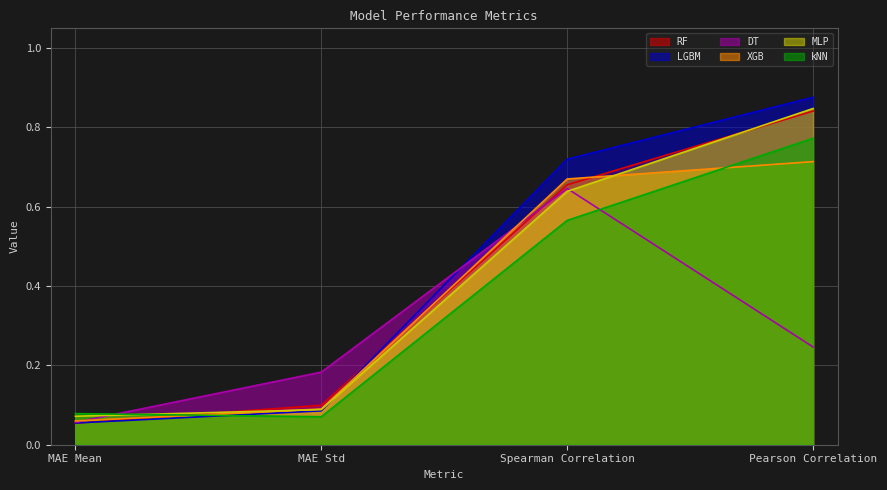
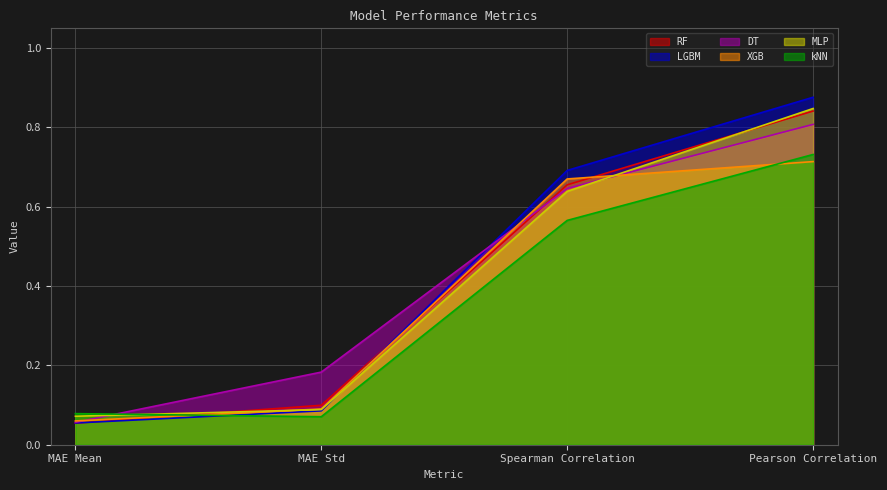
  {
    "RF": {
      "MAE Std": 0.10,
      "Spearman Correlation": 0.66,
      "Pearson Correlation": 0.84
    },
    "LGBM": {
-     "Spearman Correlation": 0.72,
+     "Spearman Correlation": 0.69,
      "Pearson Correlation": 0.88
    },
    "DT": {
      "MAE Std": 0.18,
      "Spearman Correlation": 0.65,
-     "Pearson Correlation": 0.25
+     "Pearson Correlation": 0.81
    },
    "XGB": {
      "Spearman Correlation": 0.67,
      "Pearson Correlation": 0.71
    },
    "MLP": {
      "MAE Mean": 0.07,
      "Spearman Correlation": 0.64,
      "Pearson Correlation": 0.85
    },
    "kNN": {
      "MAE Mean": 0.08,
      "MAE Std": 0.07,
      "Spearman Correlation": 0.57,
-     "Pearson Correlation": 0.77
+     "Pearson Correlation": 0.73
    }
  }
